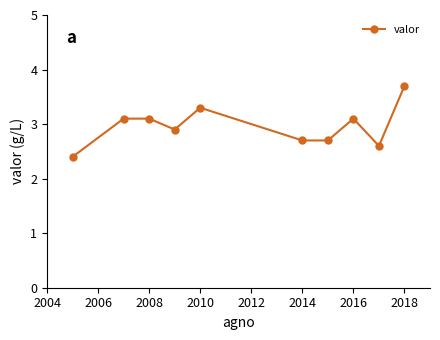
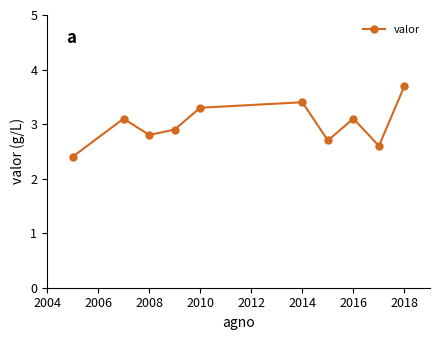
  {
-   "2008": 3.1,
+   "2008": 2.8,
    "2010": 3.3,
-   "2014": 2.7,
+   "2014": 3.4,
    "2016": 3.1,
    "2018": 3.7
  }
